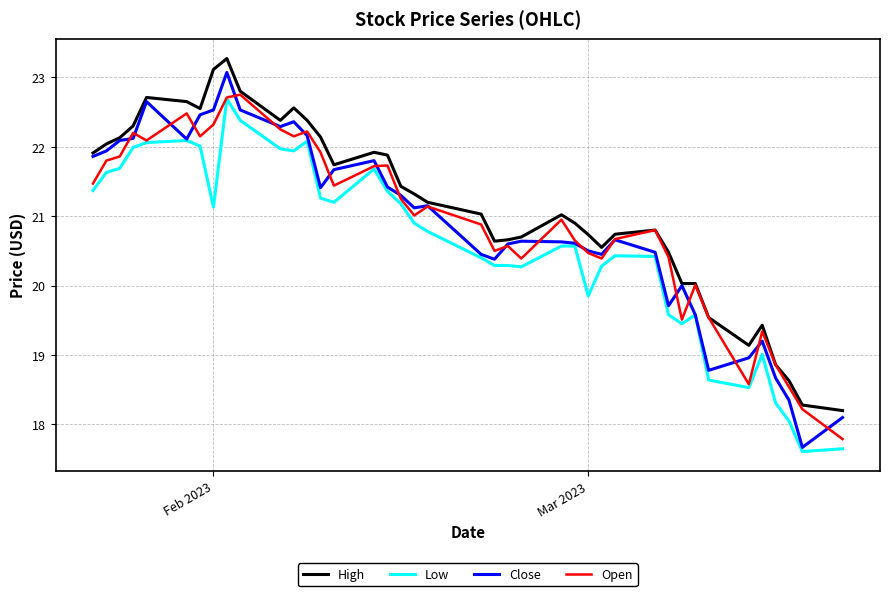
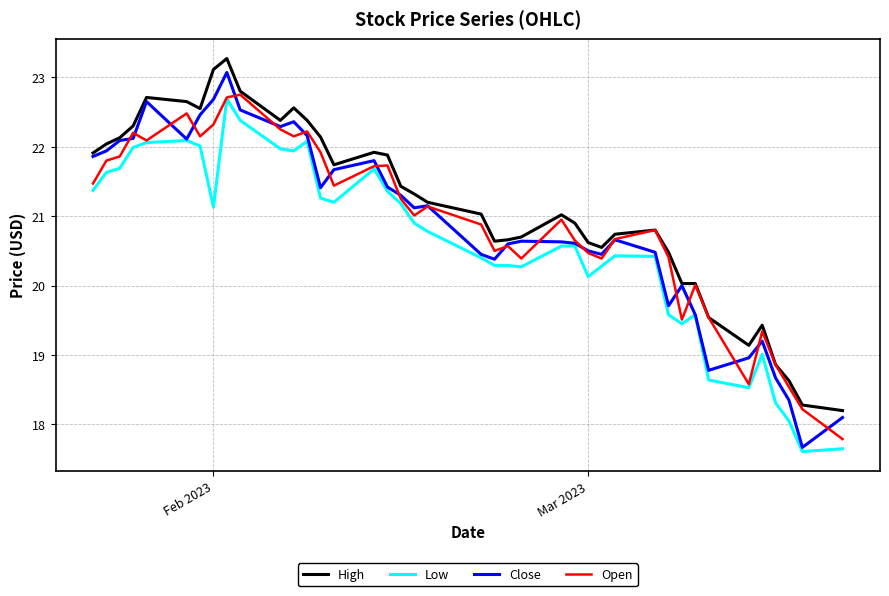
  {
    "High": {
      "Feb 2023": 23.1,
-     "Mar 2023": 20.7
+     "Mar 2023": 20.6
    },
    "Low": {
      "Feb 2023": 21.1,
-     "Mar 2023": 19.9
+     "Mar 2023": 20.1
    },
    "Close": {
-     "Feb 2023": 22.5
+     "Feb 2023": 22.7
    },
    "Open": {
      "Feb 2023": 22.3
    }
  }
